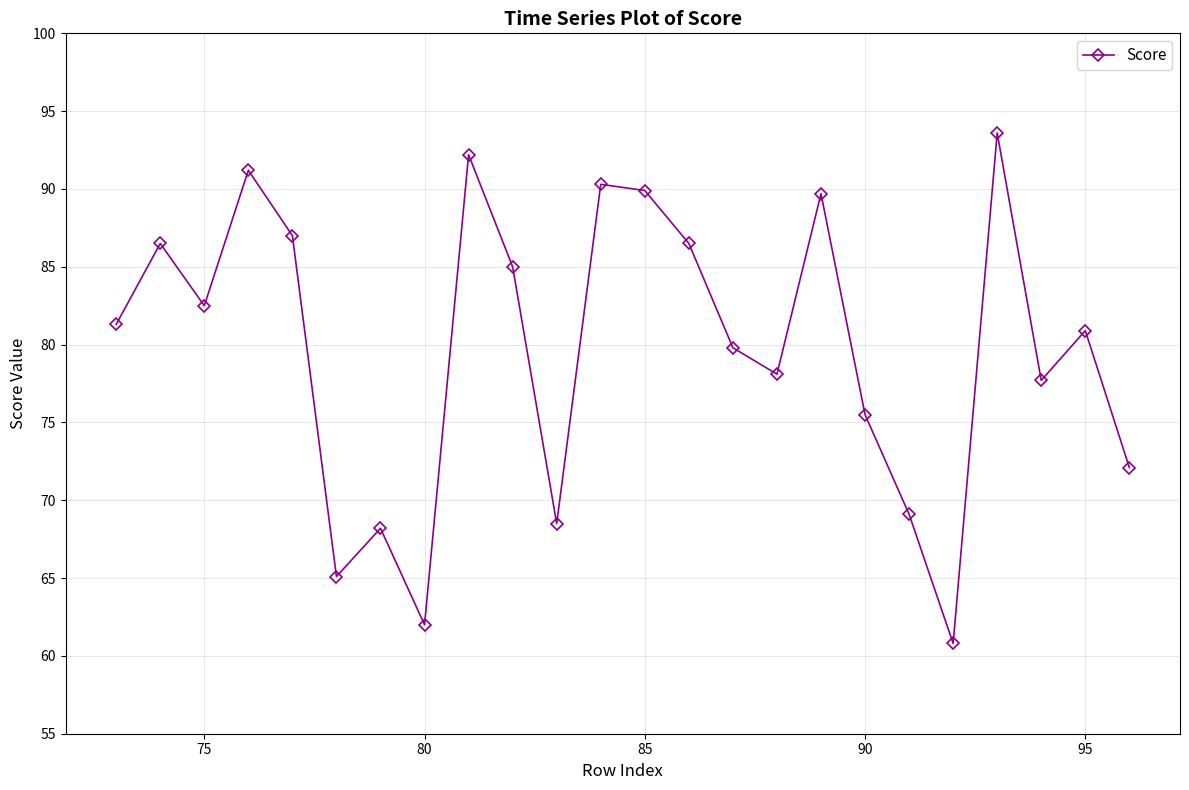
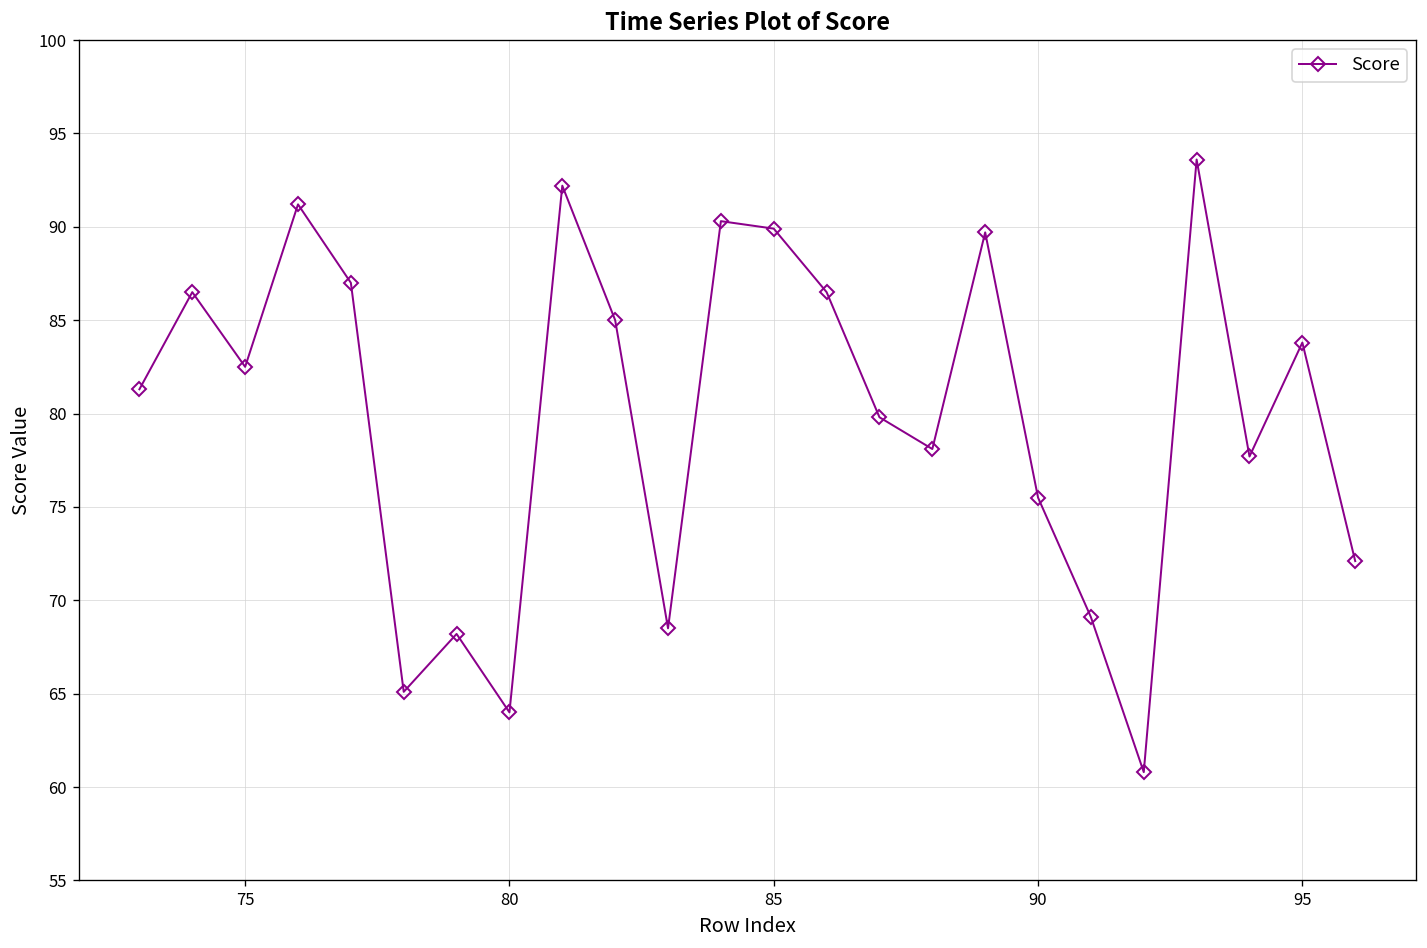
  {
    "75": 82.5,
-   "80": 62,
+   "80": 64,
    "85": 89.9,
    "90": 75.5,
-   "95": 80.9
+   "95": 83.8
  }
